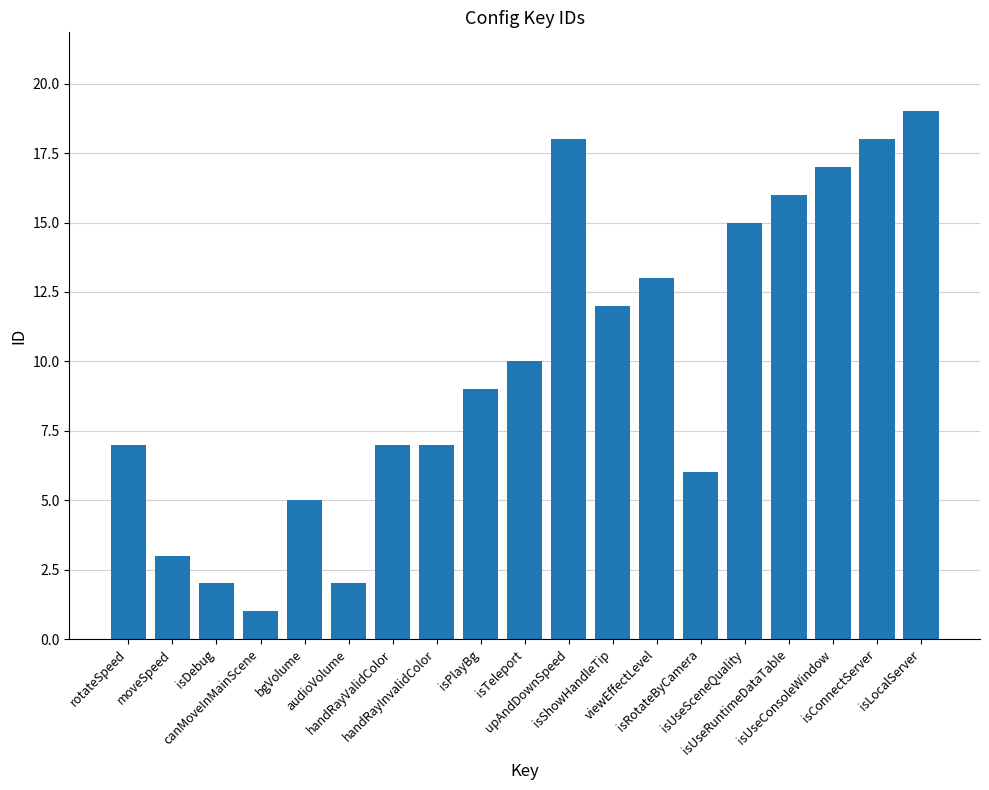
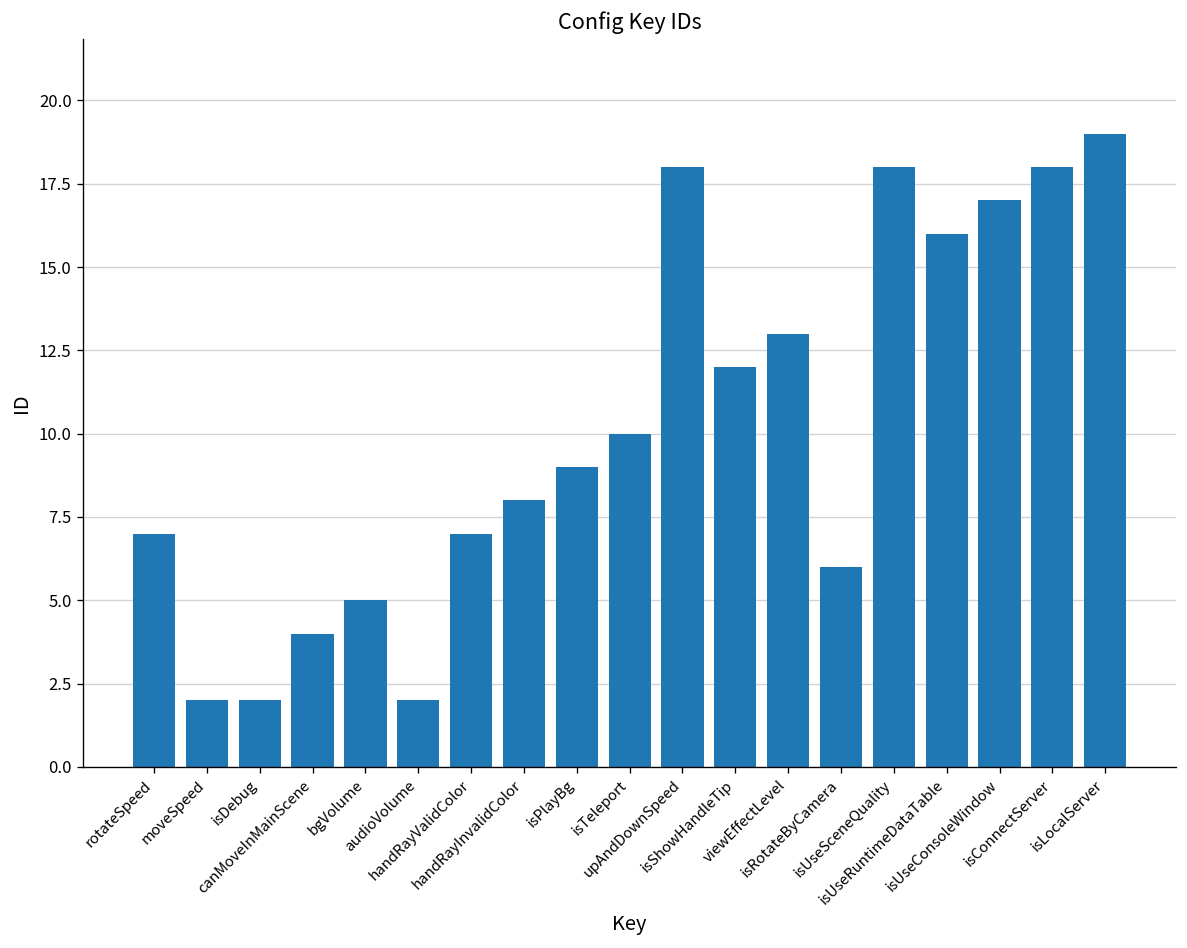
  {
    "rotateSpeed": 7,
-   "moveSpeed": 3,
+   "moveSpeed": 2,
    "isDebug": 2,
-   "canMoveInMainScene": 1,
+   "canMoveInMainScene": 4,
    "bgVolume": 5,
    "audioVolume": 2,
    "handRayValidColor": 7,
-   "handRayInvalidColor": 7,
+   "handRayInvalidColor": 8,
    "isPlayBg": 9,
    "isTeleport": 10,
    "upAndDownSpeed": 18,
    "isShowHandleTip": 12,
    "viewEffectLevel": 13,
    "isRotateByCamera": 6,
-   "isUseSceneQuality": 15,
+   "isUseSceneQuality": 18,
    "isUseRuntimeDataTable": 16,
    "isUseConsoleWindow": 17,
    "isConnectServer": 18,
    "isLocalServer": 19
  }
